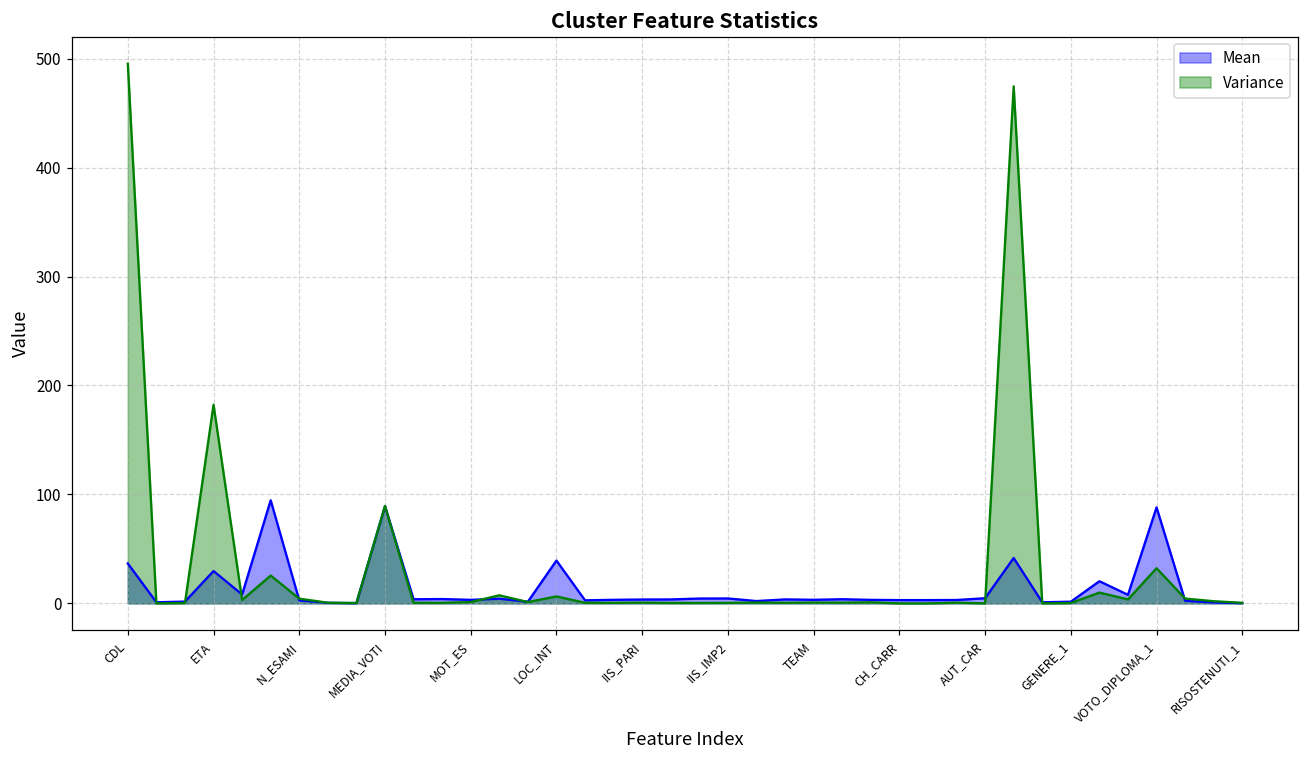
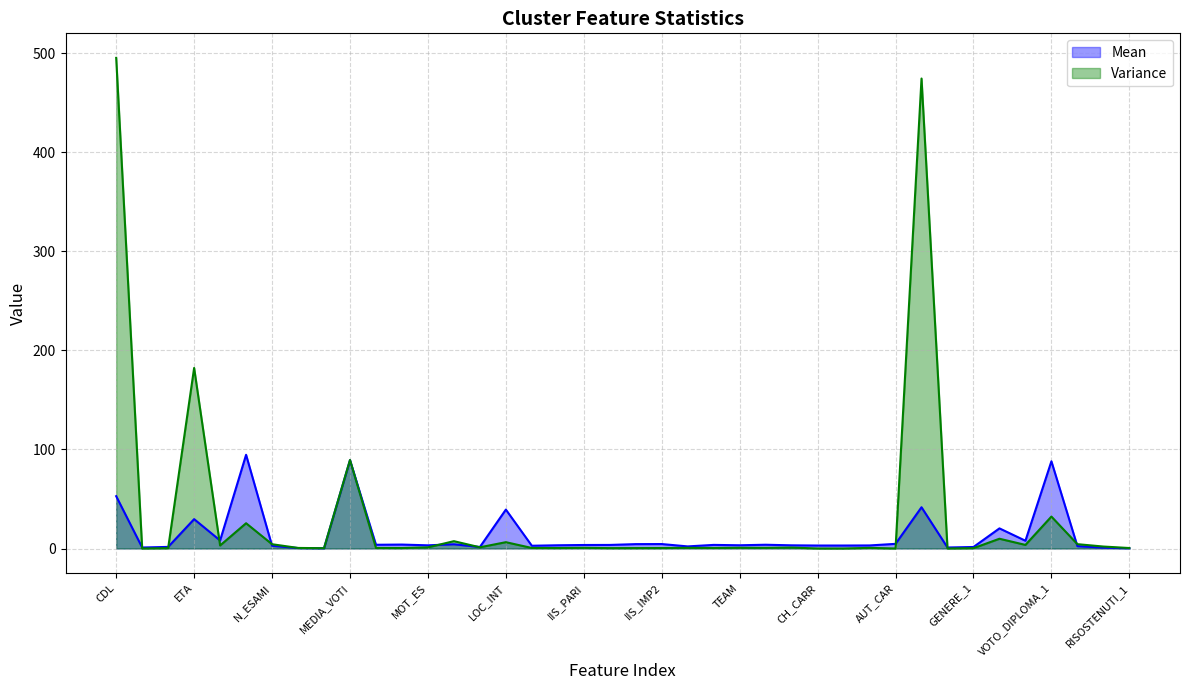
  {
    "Mean": {
-     "CDL": 40,
+     "CDL": 50,
      "ETA": 30,
      "LOC_INT": 40,
      "IIS_PARI": 0,
      "IIS_IMP2": 0,
      "CH_CARR": 0,
      "AUT_CAR": 0,
      "VOTO_DIPLOMA_1": 90
    },
    "Variance": {
      "CDL": 500,
      "ETA": 180,
      "LOC_INT": 10,
      "IIS_PARI": 0,
      "IIS_IMP2": 0,
      "CH_CARR": 0,
      "AUT_CAR": 0,
      "VOTO_DIPLOMA_1": 30
    }
  }
